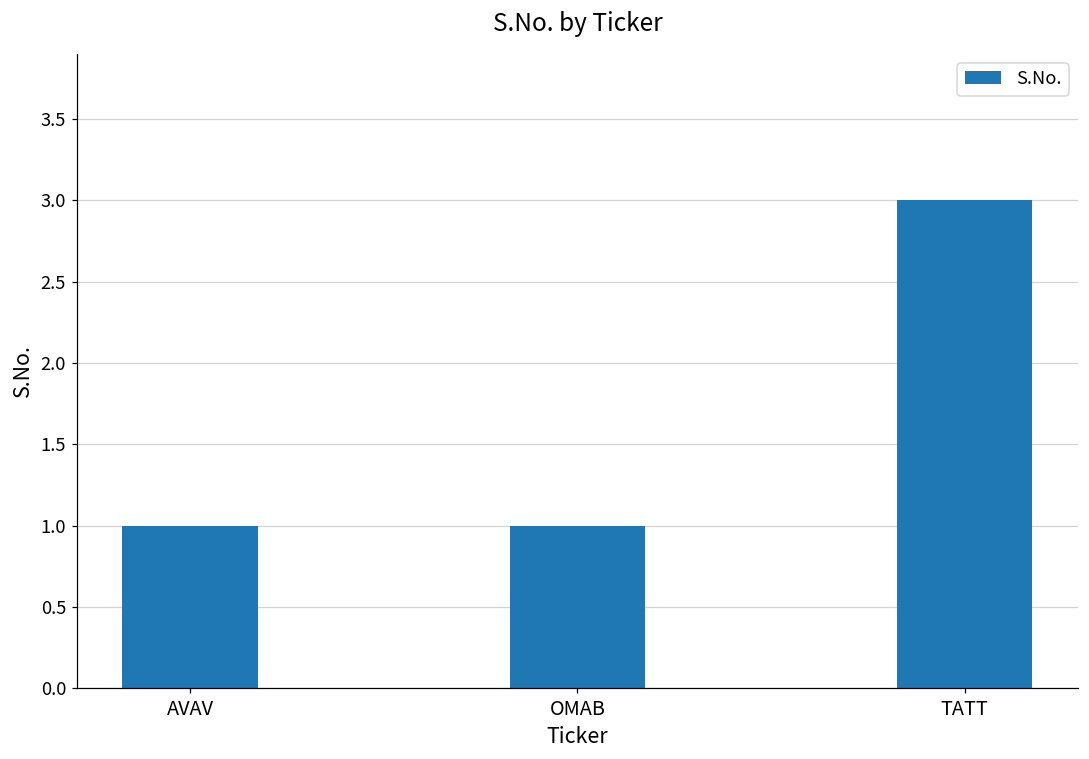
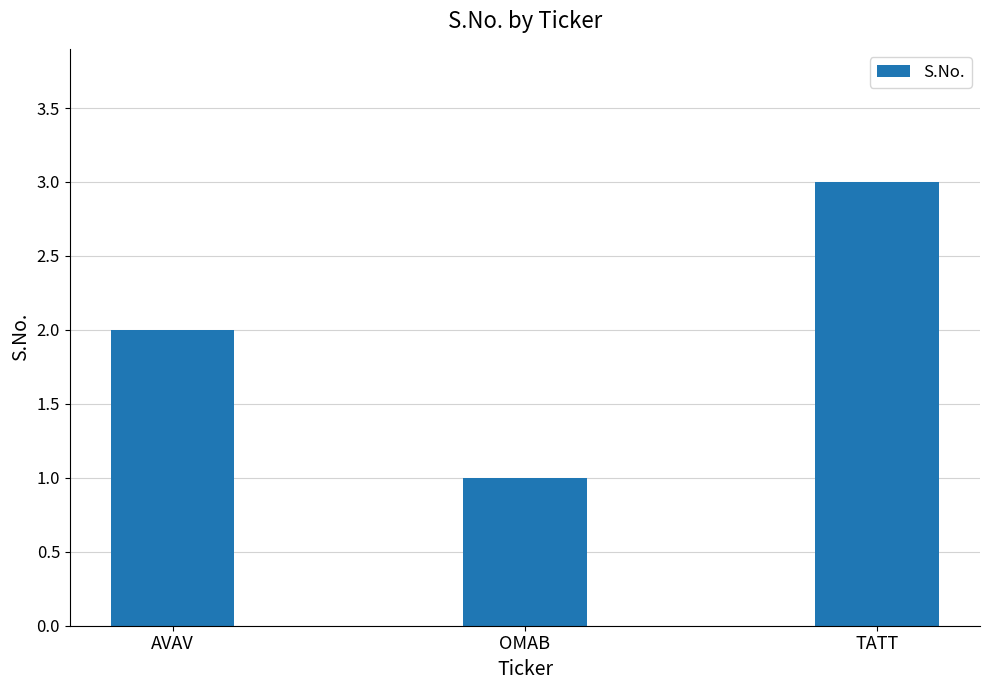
  {
-   "AVAV": 1,
+   "AVAV": 2,
    "OMAB": 1,
    "TATT": 3
  }
